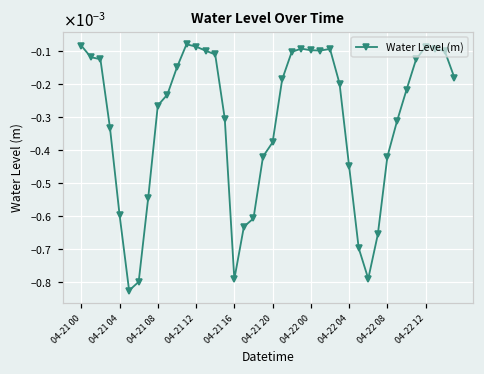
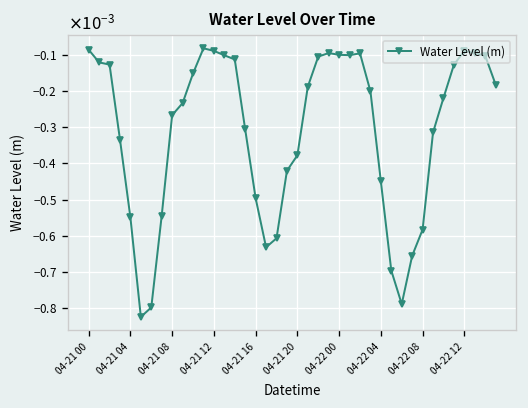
  {
    "04-21 00": -0.00009,
-   "04-21 04": -0.00060,
+   "04-21 04": -0.00055,
    "04-21 08": -0.00027,
    "04-21 12": -0.00009,
-   "04-21 16": -0.00079,
+   "04-21 16": -0.00050,
    "04-21 20": -0.00038,
    "04-22 00": -0.00010,
    "04-22 04": -0.00045,
-   "04-22 08": -0.00042
+   "04-22 08": -0.00058
  }
